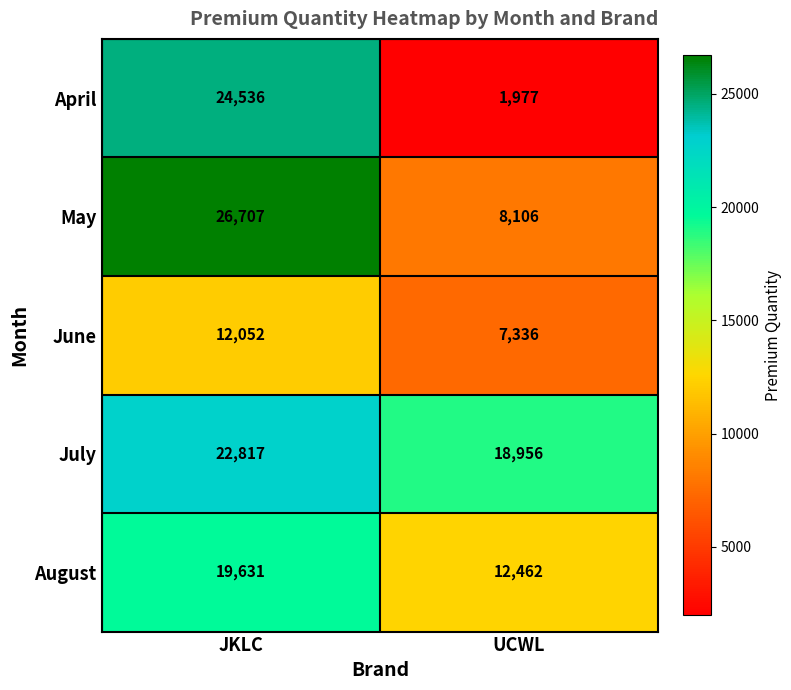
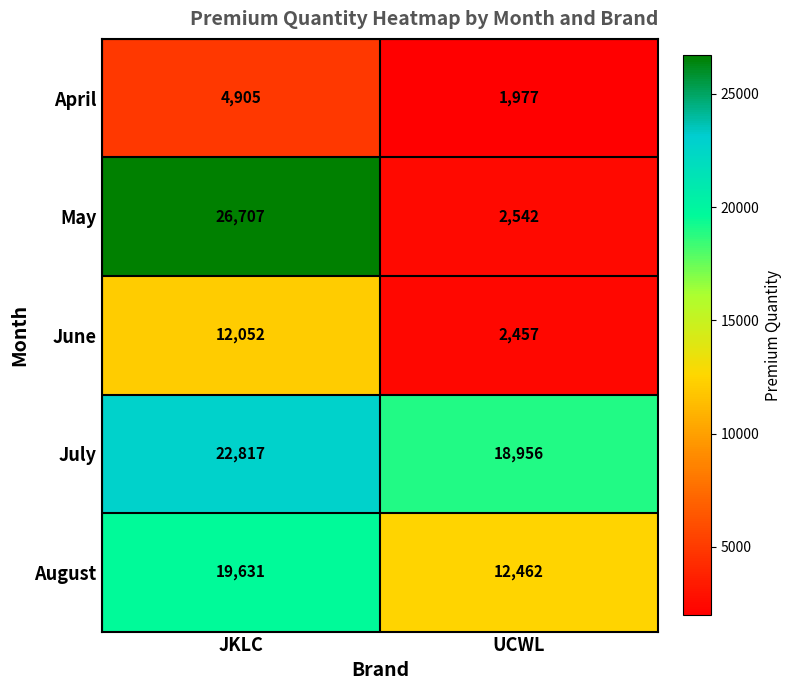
  {
    "April": {
-     "JKLC": "24,536",
+     "JKLC": "4,905",
      "UCWL": "1,977"
    },
    "May": {
      "JKLC": "26,707",
-     "UCWL": "8,106"
+     "UCWL": "2,542"
    },
    "June": {
      "JKLC": "12,052",
-     "UCWL": "7,336"
+     "UCWL": "2,457"
    },
    "July": {
      "JKLC": "22,817",
      "UCWL": "18,956"
    },
    "August": {
      "JKLC": "19,631",
      "UCWL": "12,462"
    }
  }
